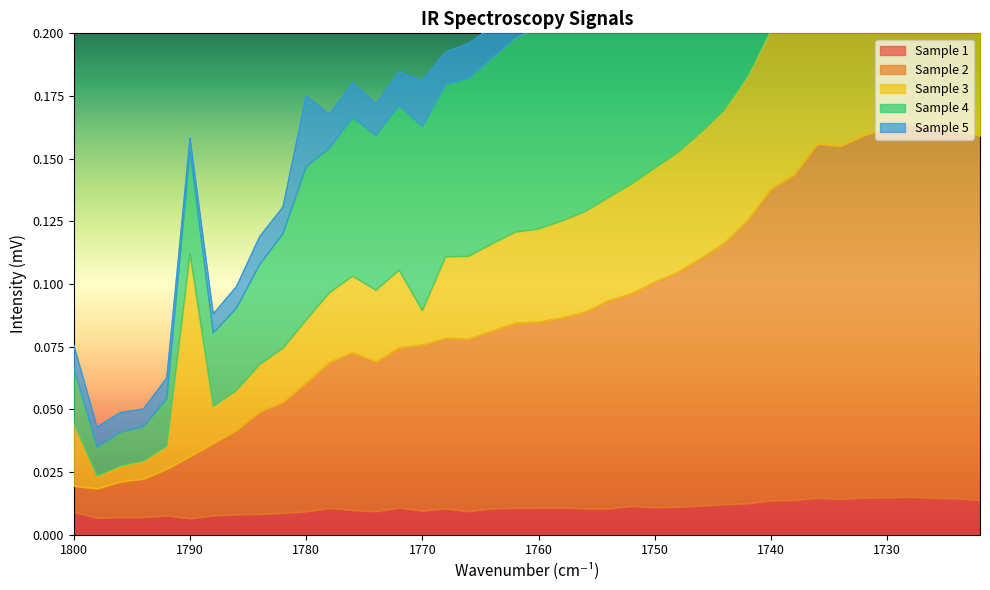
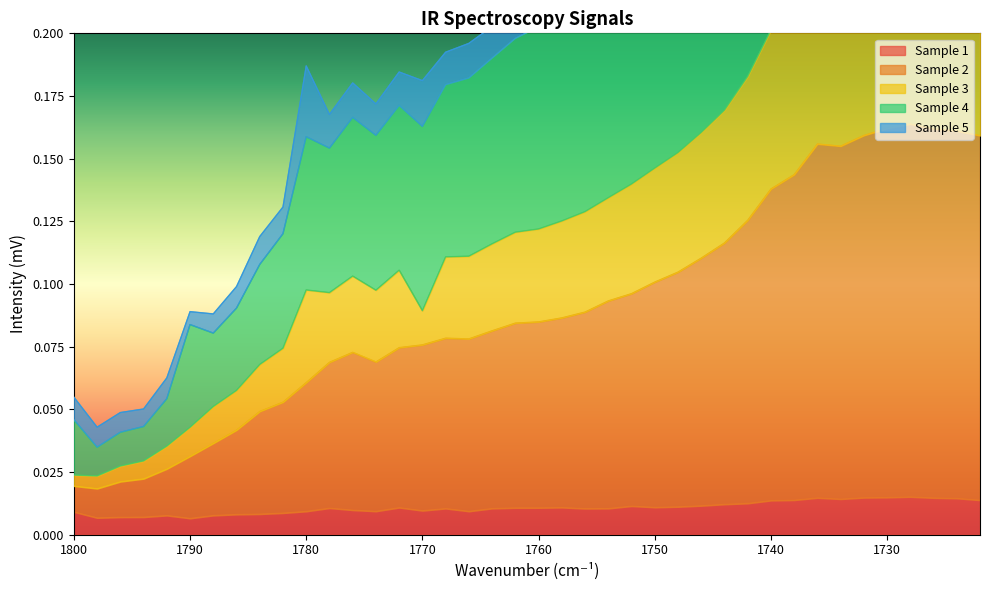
  {
    "Sample 3": {
-     "1800": 0.025,
-     "1790": 0.081,
-     "1780": 0.025,
+     "1800": 0.004,
+     "1790": 0.012,
+     "1780": 0.037,
      "1770": 0.014,
      "1760": 0.037,
      "1750": 0.045
    },
    "Sample 4": {
      "1800": 0.022,
      "1790": 0.041,
      "1780": 0.061,
      "1770": 0.074
    },
    "Sample 5": {
      "1800": 0.009,
      "1790": 0.005,
      "1780": 0.028,
      "1770": 0.018
    }
  }
